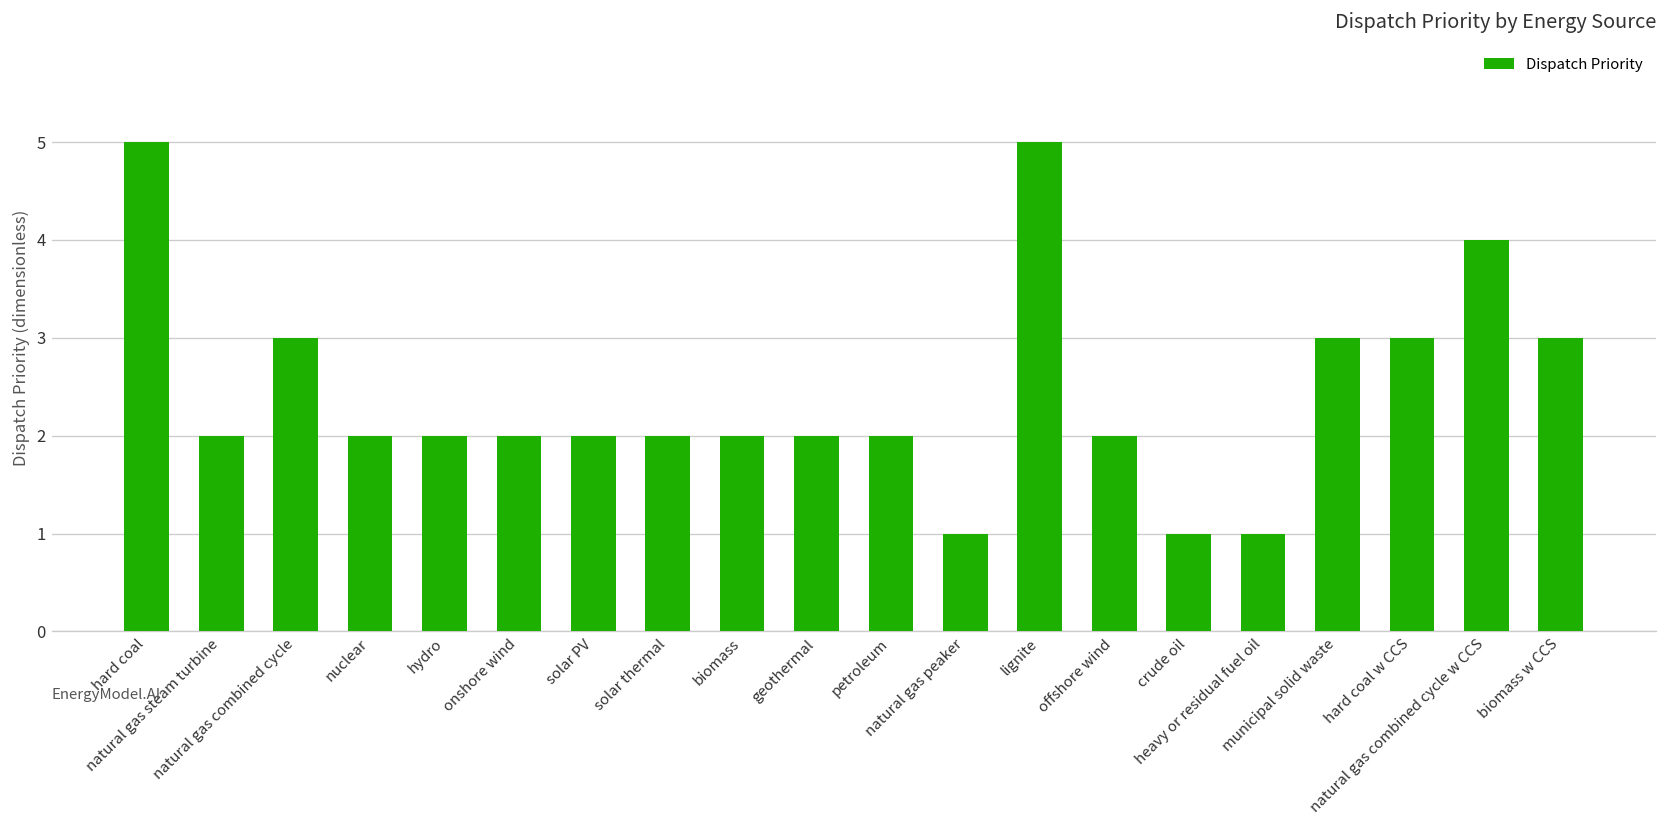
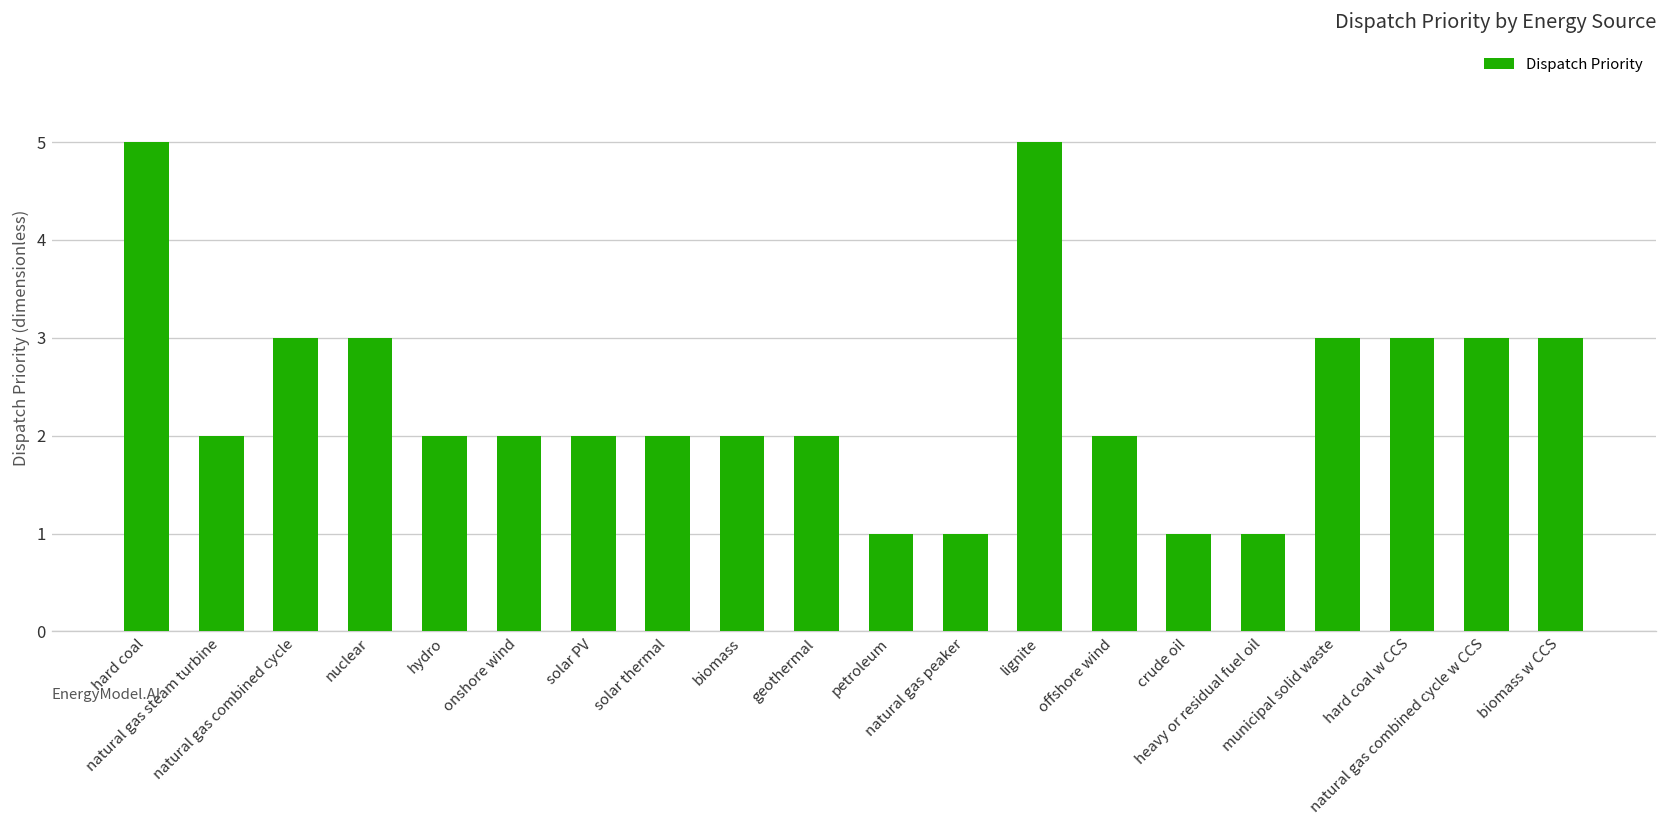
  {
    "hard coal": 5,
    "natural gas steam turbine": 2,
    "natural gas combined cycle": 3,
-   "nuclear": 2,
+   "nuclear": 3,
    "hydro": 2,
    "onshore wind": 2,
    "solar PV": 2,
    "solar thermal": 2,
    "biomass": 2,
    "geothermal": 2,
-   "petroleum": 2,
+   "petroleum": 1,
    "natural gas peaker": 1,
    "lignite": 5,
    "offshore wind": 2,
    "crude oil": 1,
    "heavy or residual fuel oil": 1,
    "municipal solid waste": 3,
    "hard coal w CCS": 3,
-   "natural gas combined cycle w CCS": 4,
+   "natural gas combined cycle w CCS": 3,
    "biomass w CCS": 3
  }
